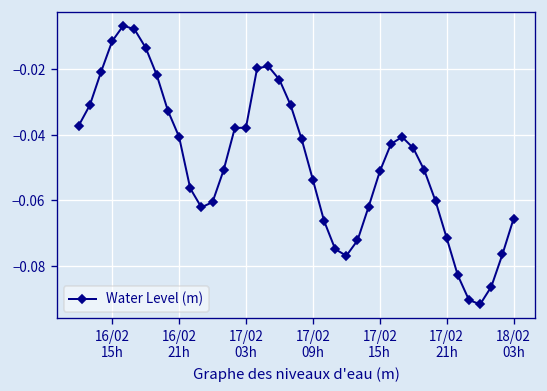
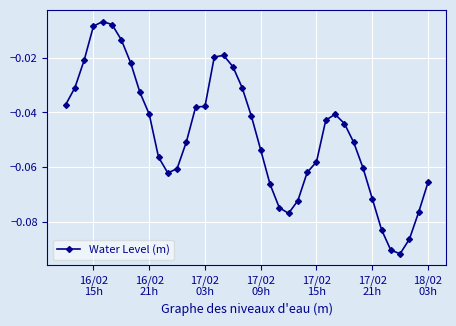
  {
-   "16/02 15h": -0.012,
+   "16/02 15h": -0.008,
    "16/02 21h": -0.041,
    "17/02 03h": -0.038,
    "17/02 09h": -0.054,
-   "17/02 15h": -0.051,
+   "17/02 15h": -0.058,
    "17/02 21h": -0.071,
    "18/02 03h": -0.066
  }
